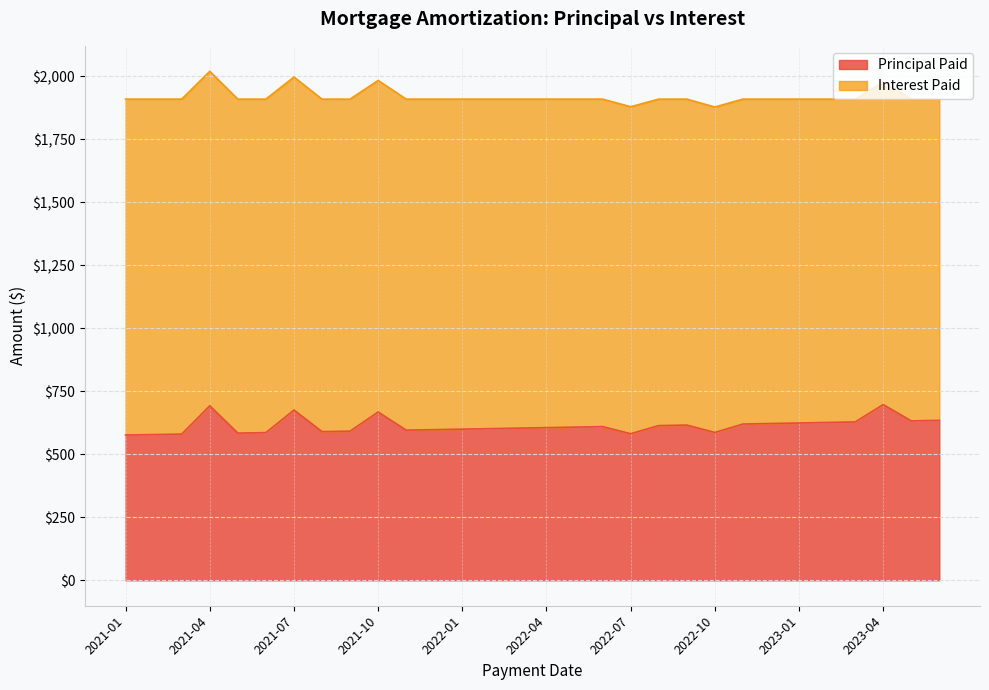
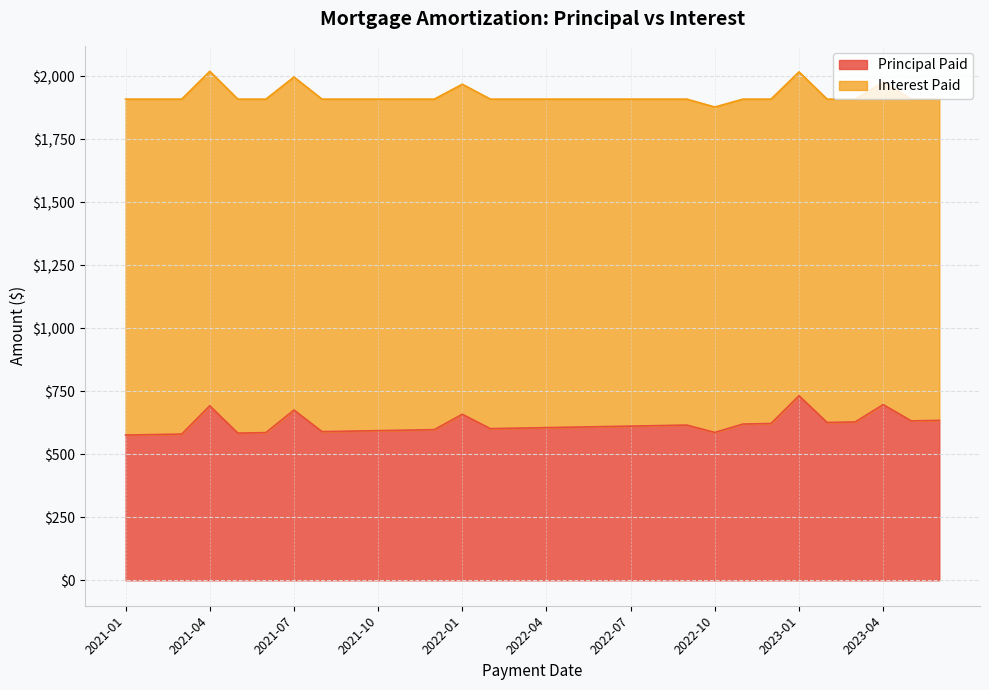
  {
    "Principal Paid": {
      "2021-01": "$580",
      "2021-04": "$690",
      "2021-07": "$680",
-     "2021-10": "$670",
-     "2022-01": "$600",
+     "2021-10": "$590",
+     "2022-01": "$660",
      "2022-04": "$610",
-     "2022-07": "$580",
+     "2022-07": "$610",
      "2022-10": "$590",
-     "2023-01": "$620",
+     "2023-01": "$730",
      "2023-04": "$700"
    },
    "Interest Paid": {
      "2021-01": "$1,330",
      "2021-04": "$1,330",
      "2021-07": "$1,320",
      "2021-10": "$1,320",
      "2022-01": "$1,310",
      "2022-04": "$1,300",
      "2022-07": "$1,300",
      "2022-10": "$1,290",
      "2023-01": "$1,290"
    }
  }
